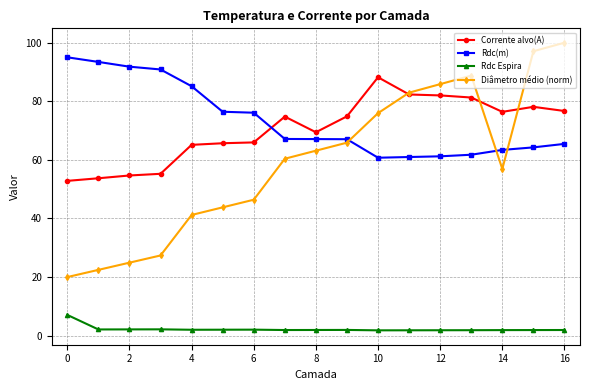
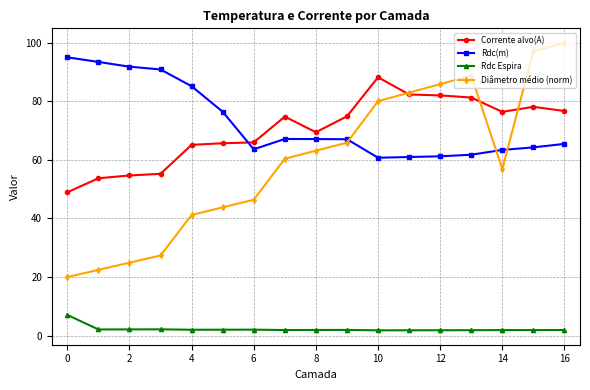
  {
    "Corrente alvo(A)": {
-     "0": 53,
+     "0": 49,
      "2": 55,
      "4": 65,
      "6": 66,
      "8": 69,
      "10": 88,
      "12": 82,
      "14": 76,
      "16": 77
    },
    "Rdc(m)": {
      "0": 95,
      "2": 92,
      "4": 85,
-     "6": 76,
+     "6": 64,
      "8": 67,
      "10": 61,
      "12": 61,
      "14": 63,
      "16": 65
    },
    "Rdc Espira": {
      "0": 7,
      "2": 2,
      "4": 2,
      "6": 2,
      "8": 2,
      "10": 2,
      "12": 2,
      "14": 2,
      "16": 2
    },
    "Diâmetro médio (norm)": {
      "0": 20,
      "2": 25,
      "4": 41,
      "6": 46,
      "8": 63,
-     "10": 76,
+     "10": 80,
      "12": 86,
      "14": 57
    }
  }
